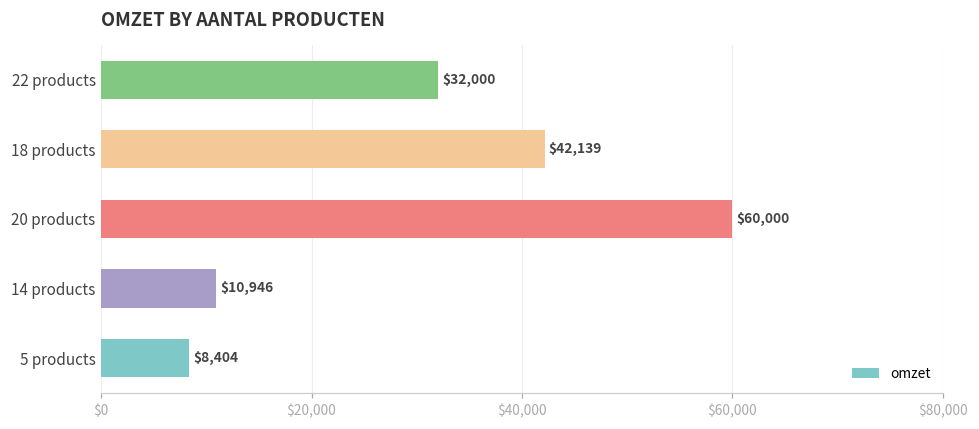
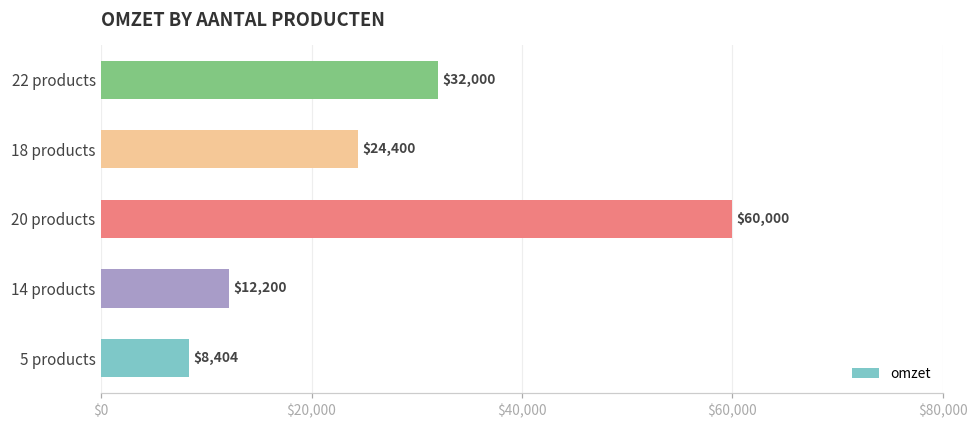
  {
    "22 products": "$32,000",
-   "18 products": "$42,139",
+   "18 products": "$24,400",
    "20 products": "$60,000",
-   "14 products": "$10,946",
+   "14 products": "$12,200",
    "5 products": "$8,404"
  }
